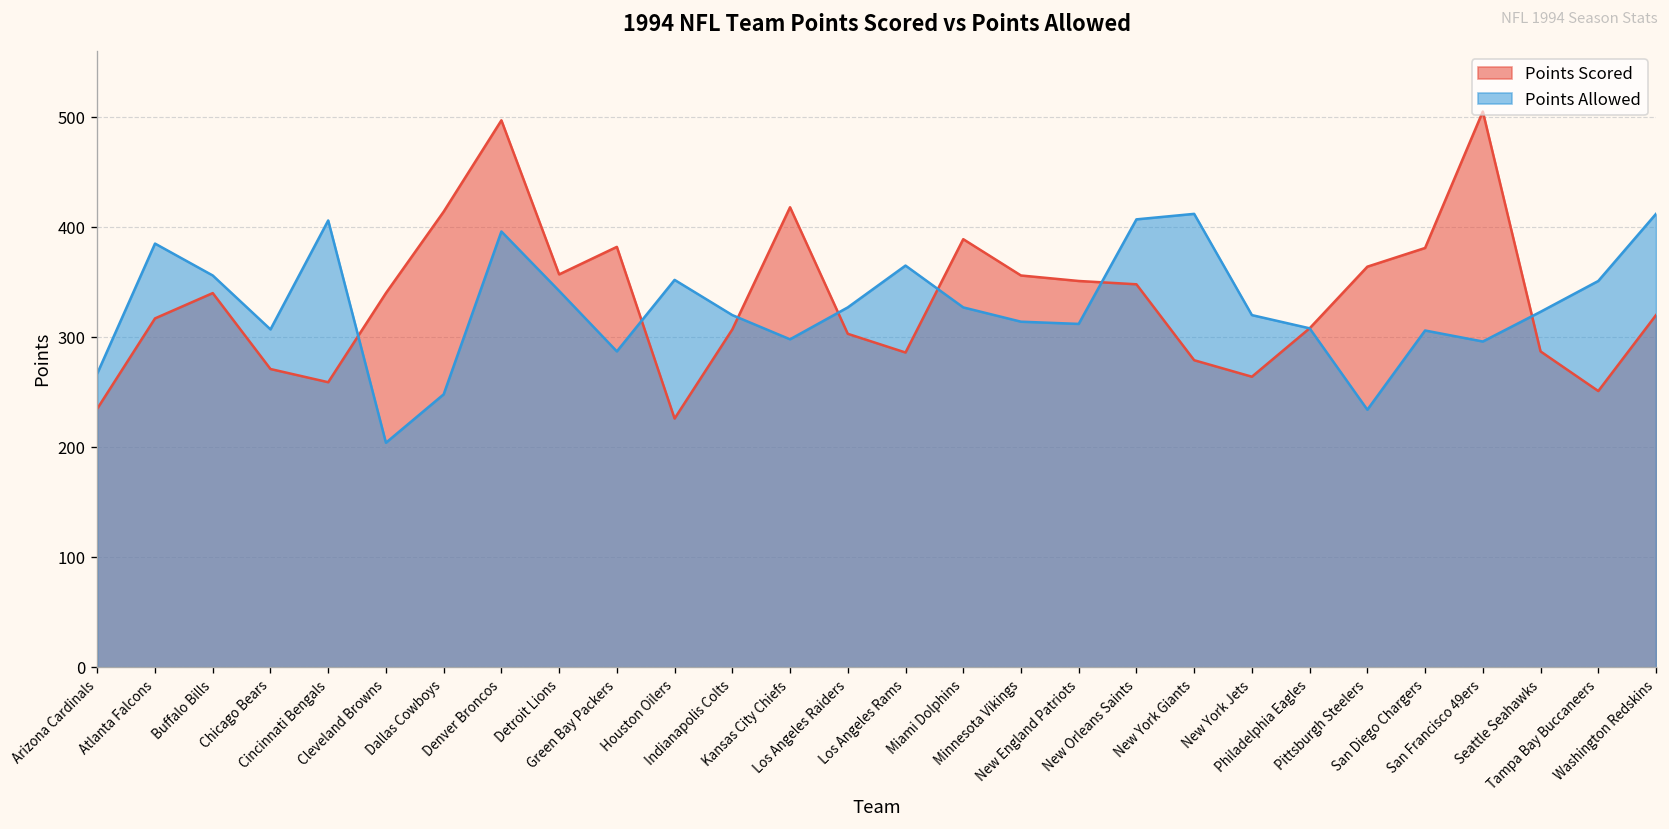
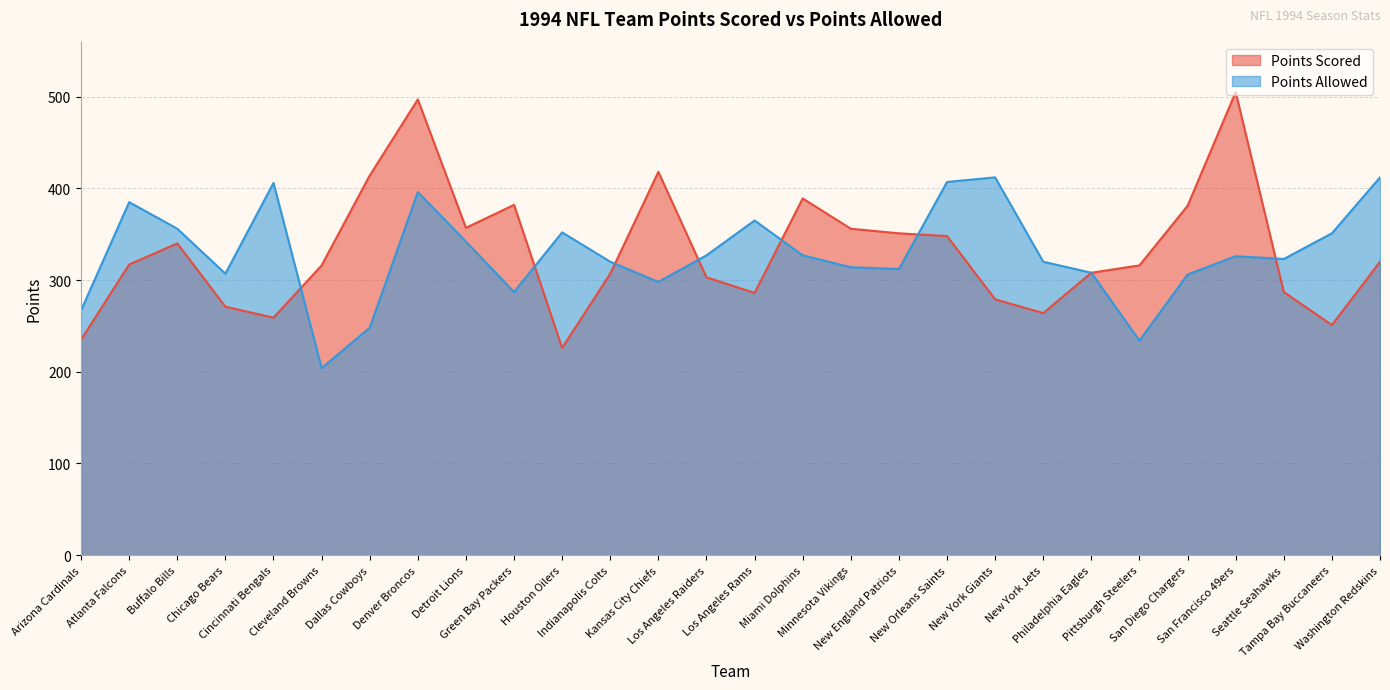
  {
    "Points Scored": {
      "Arizona Cardinals": 240,
      "Atlanta Falcons": 320,
      "Buffalo Bills": 340,
      "Chicago Bears": 270,
      "Cincinnati Bengals": 260,
-     "Cleveland Browns": 340,
+     "Cleveland Browns": 320,
      "Dallas Cowboys": 410,
      "Denver Broncos": 500,
      "Detroit Lions": 360,
      "Green Bay Packers": 380,
      "Houston Oilers": 230,
      "Indianapolis Colts": 310,
      "Kansas City Chiefs": 420,
      "Los Angeles Raiders": 300,
      "Los Angeles Rams": 290,
      "Miami Dolphins": 390,
      "Minnesota Vikings": 360,
      "New England Patriots": 350,
      "New Orleans Saints": 350,
      "New York Giants": 280,
      "New York Jets": 260,
-     "Pittsburgh Steelers": 360,
+     "Pittsburgh Steelers": 320,
      "San Diego Chargers": 380,
      "Seattle Seahawks": 290,
      "Tampa Bay Buccaneers": 250,
      "Washington Redskins": 320
    },
    "Points Allowed": {
      "Arizona Cardinals": 270,
      "Atlanta Falcons": 390,
      "Buffalo Bills": 360,
      "Chicago Bears": 310,
      "Cincinnati Bengals": 410,
      "Cleveland Browns": 200,
      "Dallas Cowboys": 250,
      "Denver Broncos": 400,
      "Detroit Lions": 340,
      "Green Bay Packers": 290,
      "Houston Oilers": 350,
      "Indianapolis Colts": 320,
      "Kansas City Chiefs": 300,
      "Los Angeles Raiders": 330,
      "Los Angeles Rams": 370,
      "Miami Dolphins": 330,
      "Minnesota Vikings": 310,
      "New England Patriots": 310,
      "New Orleans Saints": 410,
      "New York Giants": 410,
      "New York Jets": 320,
      "Pittsburgh Steelers": 230,
      "San Diego Chargers": 310,
-     "San Francisco 49ers": 300,
+     "San Francisco 49ers": 330,
      "Seattle Seahawks": 320,
      "Tampa Bay Buccaneers": 350,
      "Washington Redskins": 410
    }
  }
